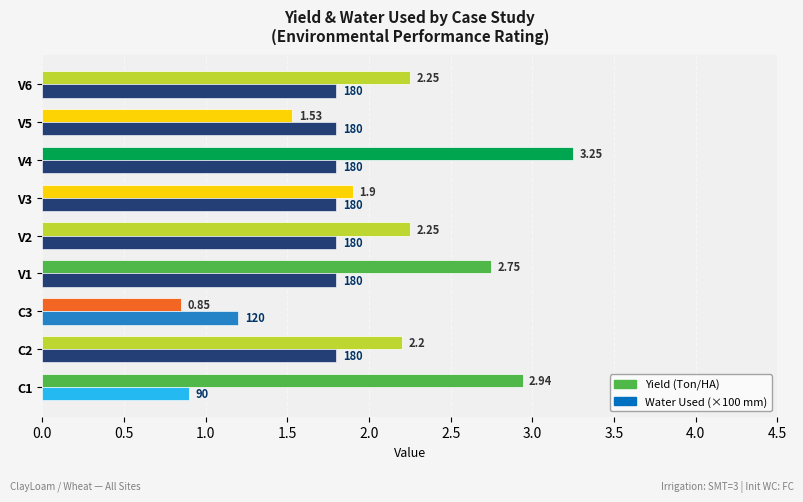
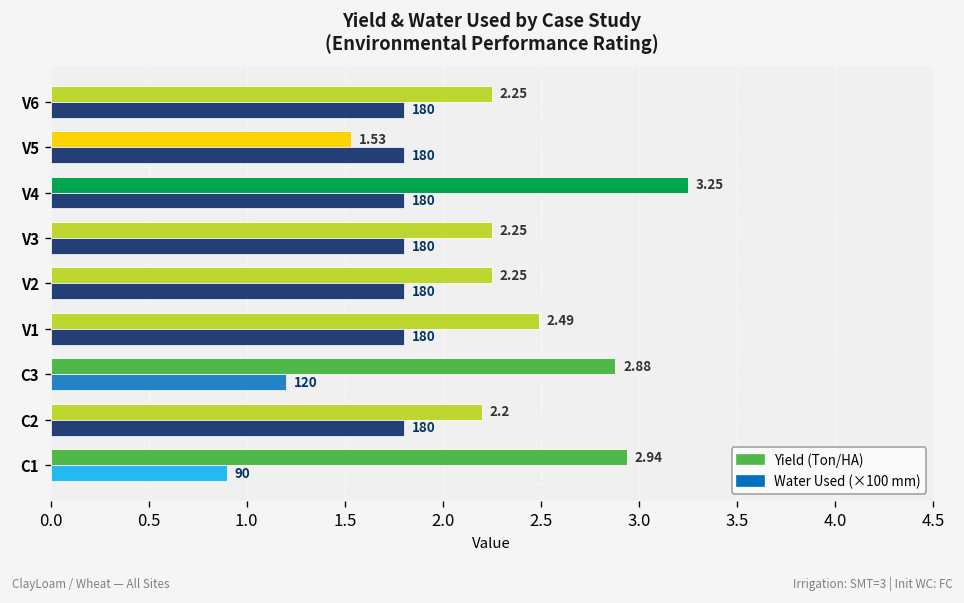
  {
    "Yield (Ton/HA)": {
      "V6": 2.25,
      "V5": 1.53,
      "V4": 3.25,
-     "V3": 1.9,
+     "V3": 2.25,
      "V2": 2.25,
-     "V1": 2.75,
-     "C3": 0.85,
+     "V1": 2.49,
+     "C3": 2.88,
      "C2": 2.2,
      "C1": 2.94
    }
  }
